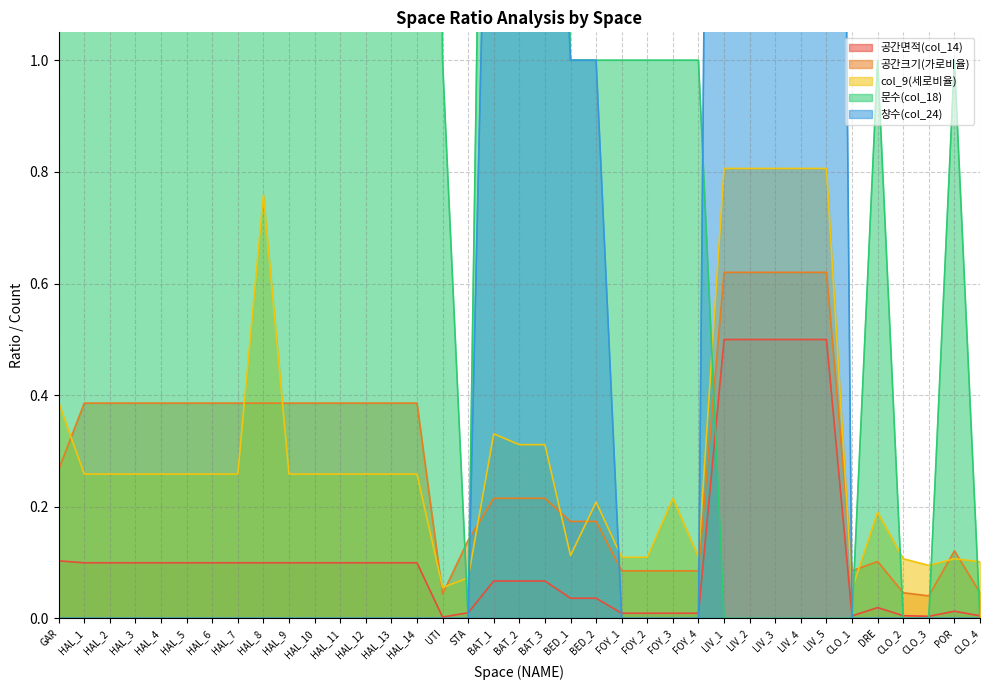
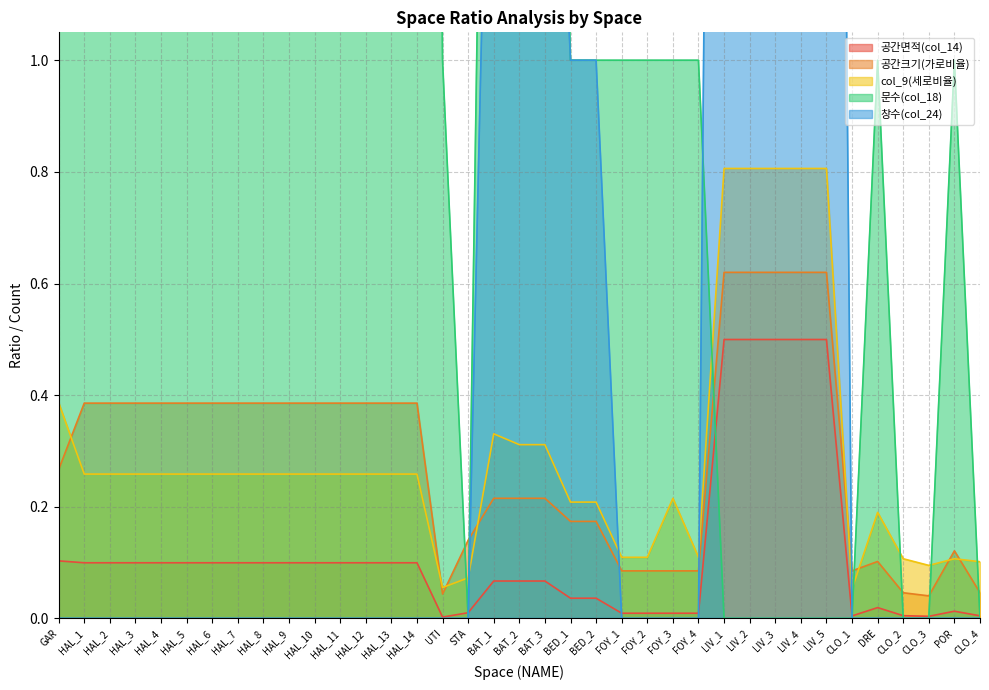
  {
    "col_9(세로비율)": {
      "GAR": 0.39,
      "HAL_1": 0.26,
      "HAL_2": 0.26,
      "HAL_3": 0.26,
      "HAL_4": 0.26,
      "HAL_5": 0.26,
      "HAL_6": 0.26,
      "HAL_7": 0.26,
-     "HAL_8": 0.76,
+     "HAL_8": 0.26,
      "HAL_9": 0.26,
      "HAL_10": 0.26,
      "HAL_11": 0.26,
      "HAL_12": 0.26,
      "HAL_13": 0.26,
      "HAL_14": 0.26,
      "UTI": 0.06,
      "STA": 0.07,
      "BAT_1": 0.33,
      "BAT_2": 0.31,
      "BAT_3": 0.31,
-     "BED_1": 0.11,
+     "BED_1": 0.21,
      "BED_2": 0.21,
      "FOY_1": 0.11,
      "FOY_2": 0.11,
      "FOY_3": 0.22,
      "FOY_4": 0.11,
      "LIV_1": 0.81,
      "LIV_2": 0.81,
      "LIV_3": 0.81,
      "LIV_4": 0.81,
      "LIV_5": 0.81,
      "CLO_1": 0.05,
      "DRE": 0.19,
      "CLO_2": 0.11,
      "CLO_3": 0.10,
      "POR": 0.11,
      "CLO_4": 0.10
    },
    "문수(col_18)": {
      "GAR": 1.00,
      "UTI": 1.00,
      "FOY_1": 1.00,
      "FOY_2": 1.00,
      "FOY_3": 1.00,
      "FOY_4": 1.00,
      "LIV_1": 0.00,
      "LIV_2": 0.00,
      "LIV_3": 0.00,
      "LIV_4": 0.00,
      "LIV_5": 0.00
    },
    "창수(col_24)": {
      "GAR": 0.00,
      "HAL_1": 0.00,
      "HAL_2": 0.00,
      "HAL_3": 0.00,
      "HAL_4": 0.00,
      "HAL_5": 0.00,
      "HAL_6": 0.00,
      "HAL_7": 0.00,
      "HAL_8": 0.00,
      "HAL_9": 0.00,
      "HAL_10": 0.00,
      "HAL_11": 0.00,
      "HAL_12": 0.00,
      "HAL_13": 0.00,
      "HAL_14": 0.00,
      "FOY_1": 0.00,
      "FOY_2": 0.00,
      "FOY_3": 0.00,
      "FOY_4": 0.00,
      "DRE": 0.00,
      "POR": 0.00
    }
  }
